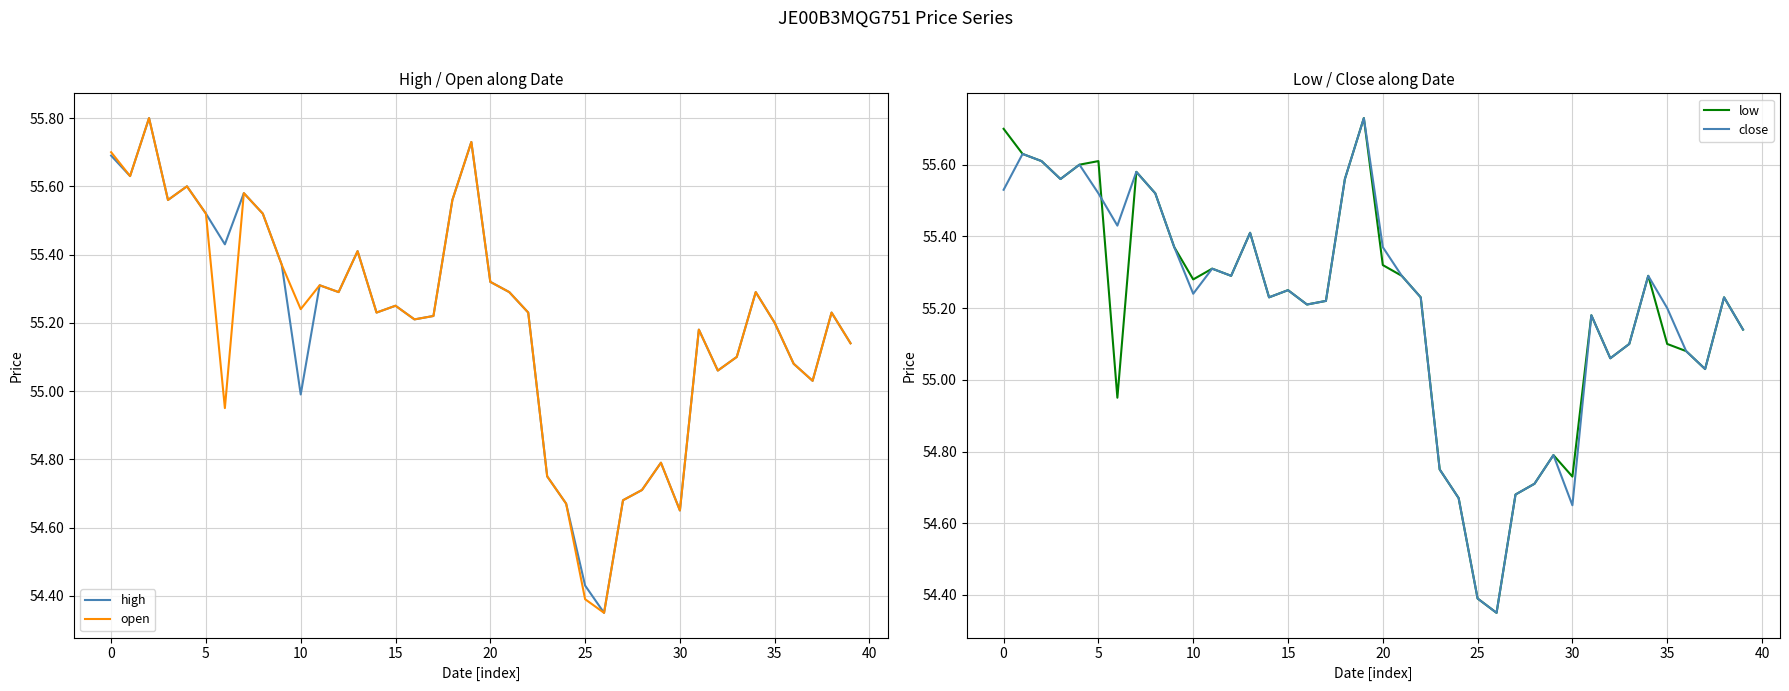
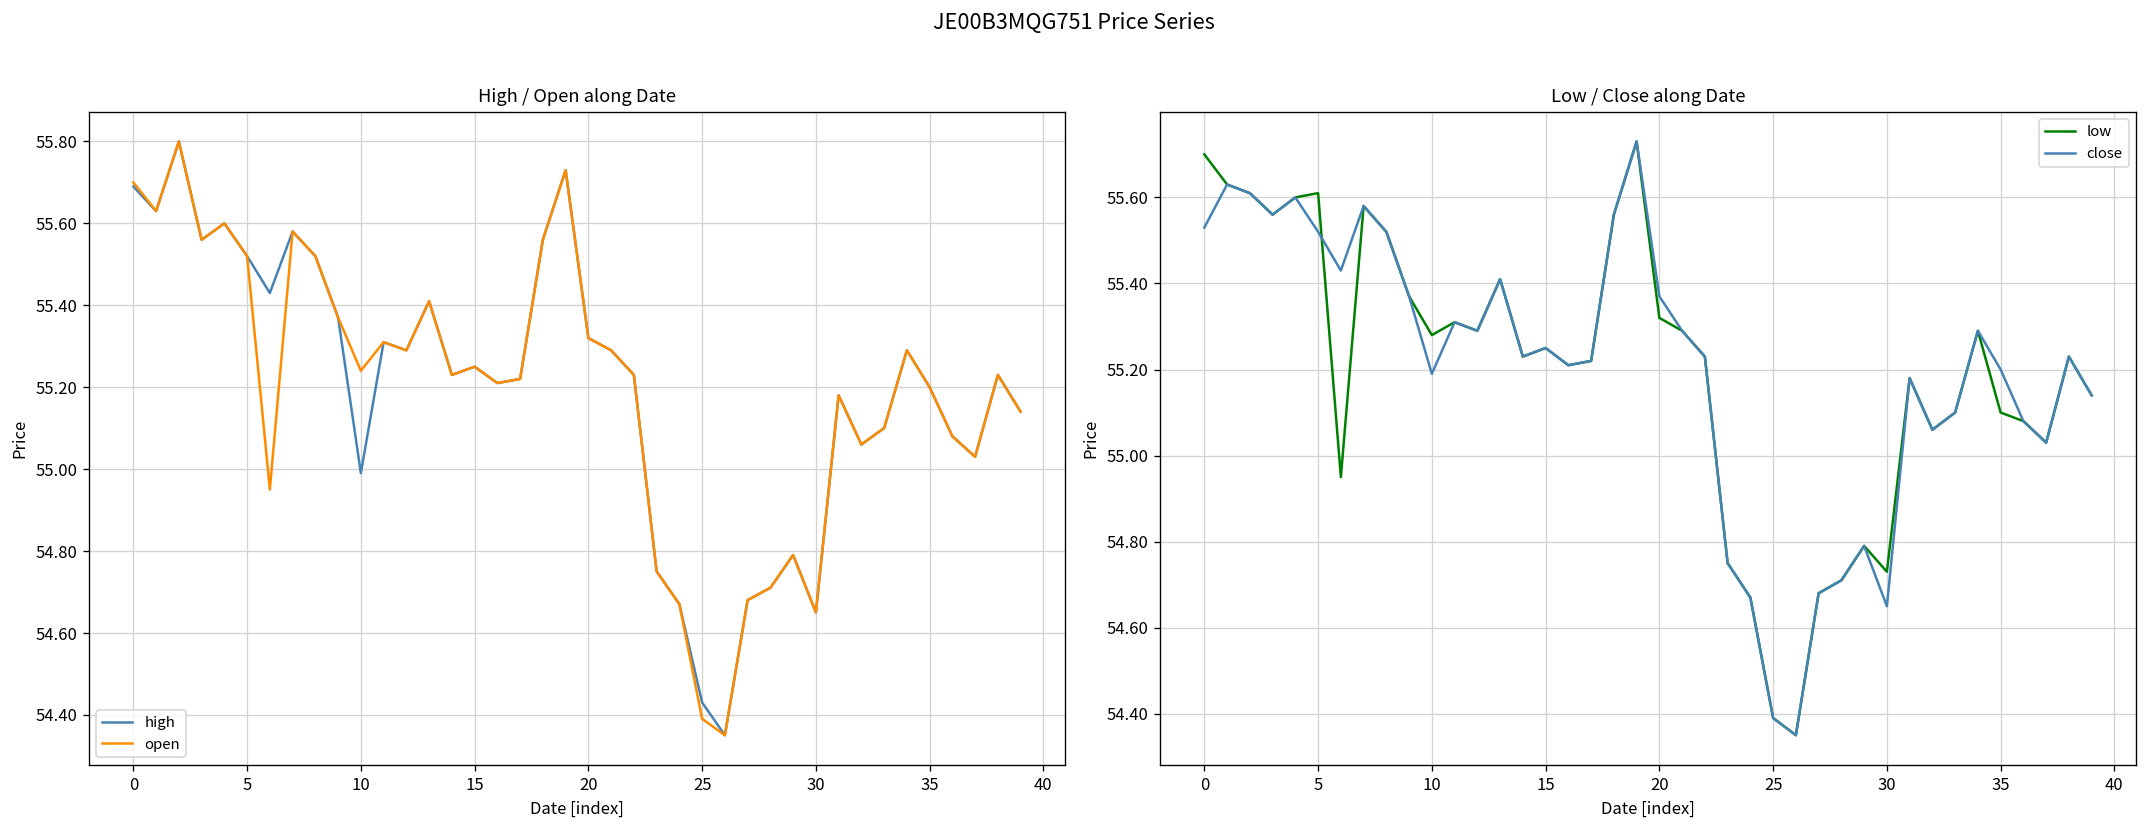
  {
    "High / Open along Date": {
      "high": {
        "0": 55.69,
        "10": 54.99,
        "25": 54.43
      },
      "open": {
        "0": 55.70,
        "10": 55.24,
        "25": 54.39
      }
    },
    "Low / Close along Date": {
      "low": {
        "0": 55.70,
        "5": 55.61,
        "10": 55.28,
        "20": 55.32,
        "30": 54.73,
        "35": 55.10
      },
      "close": {
        "0": 55.53,
        "5": 55.52,
-       "10": 55.24,
+       "10": 55.19,
        "20": 55.37,
        "30": 54.65,
        "35": 55.20
      }
    }
  }
